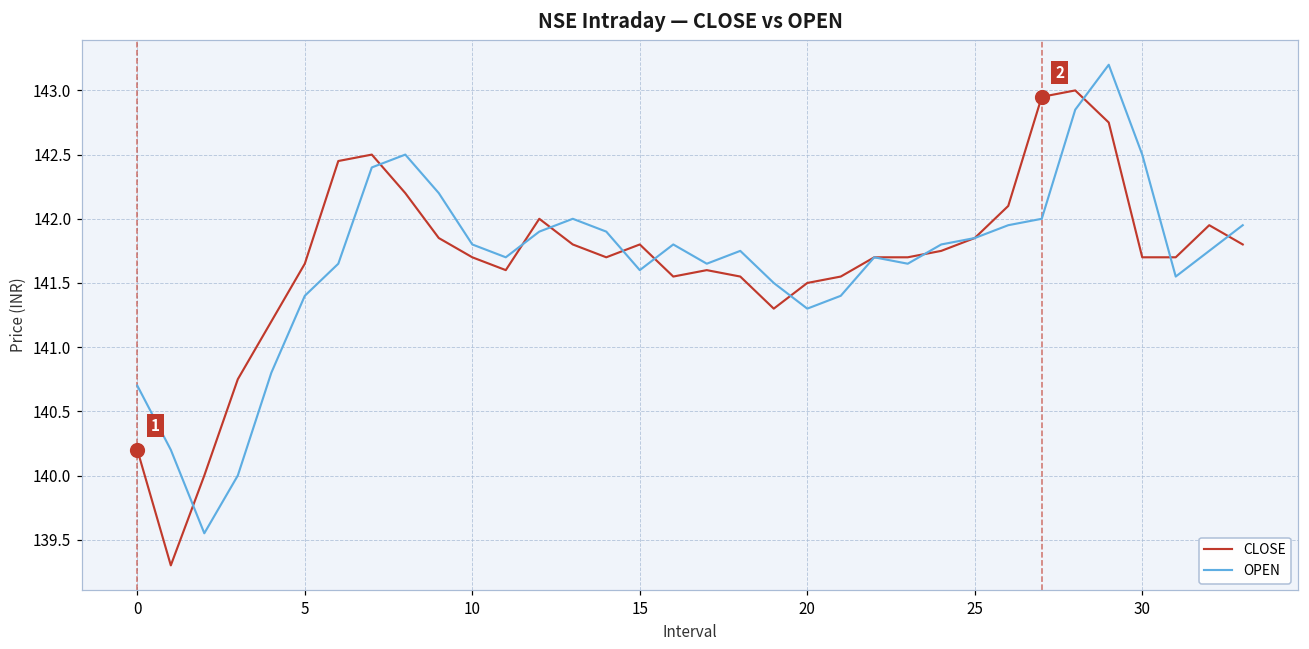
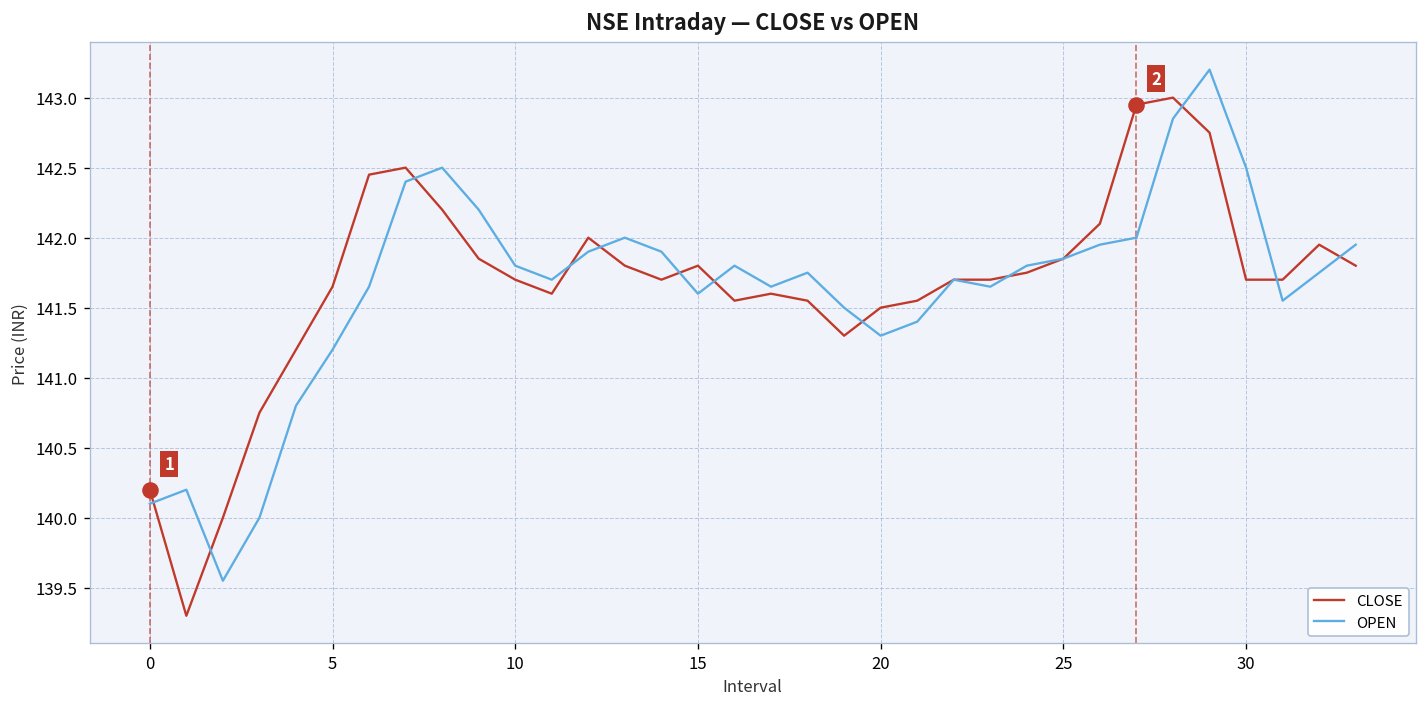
  {
    "OPEN": {
-     "0": 140.7,
-     "5": 141.4,
+     "0": 140.1,
+     "5": 141.2,
      "10": 141.8,
      "15": 141.6,
      "20": 141.3,
      "30": 142.5
    }
  }
